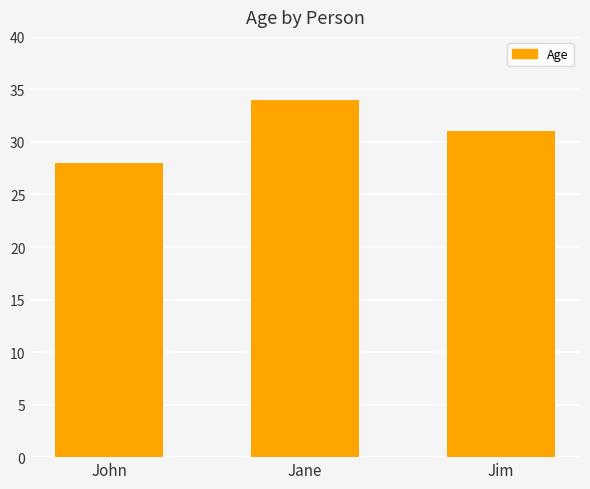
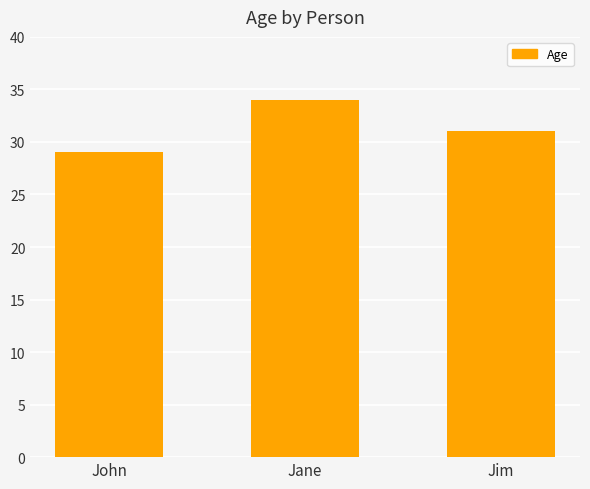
  {
-   "John": 28,
+   "John": 29,
    "Jane": 34,
    "Jim": 31
  }
